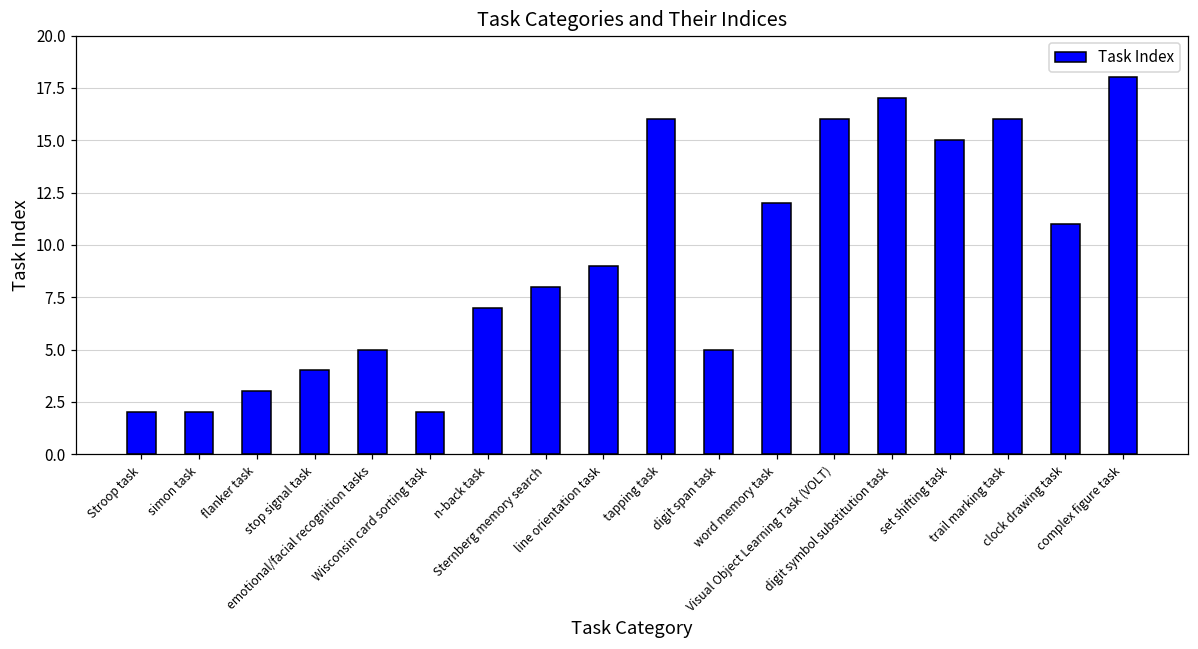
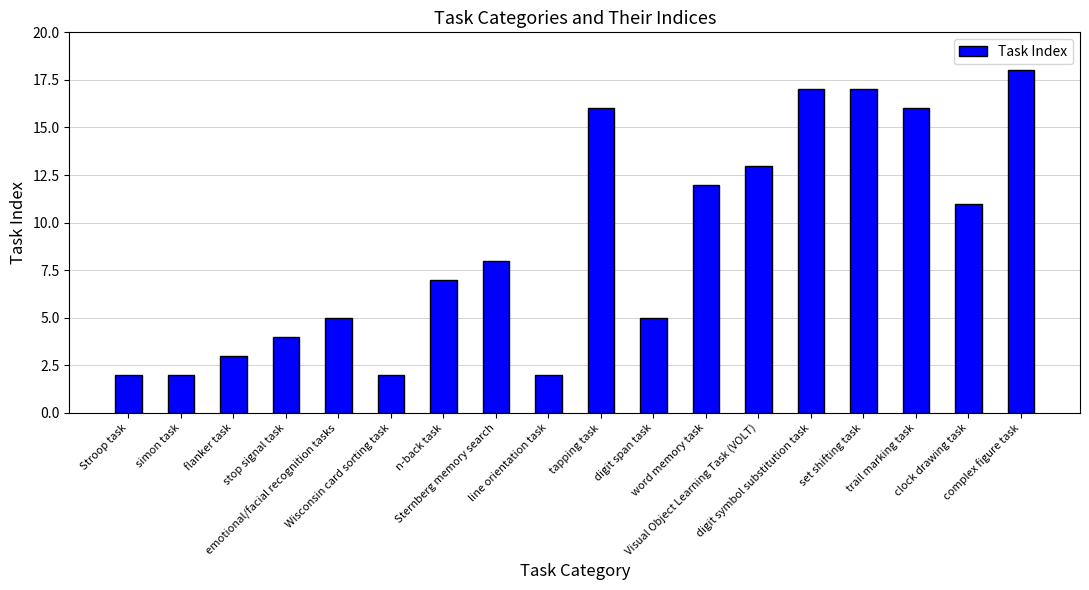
  {
    "Stroop task": 2,
    "simon task": 2,
    "flanker task": 3,
    "stop signal task": 4,
    "emotional/facial recognition tasks": 5,
    "Wisconsin card sorting task": 2,
    "n-back task": 7,
    "Sternberg memory search": 8,
-   "line orientation task": 9,
+   "line orientation task": 2,
    "tapping task": 16,
    "digit span task": 5,
    "word memory task": 12,
-   "Visual Object Learning Task (VOLT)": 16,
+   "Visual Object Learning Task (VOLT)": 13,
    "digit symbol substitution task": 17,
-   "set shifting task": 15,
+   "set shifting task": 17,
    "trail marking task": 16,
    "clock drawing task": 11,
    "complex figure task": 18
  }
